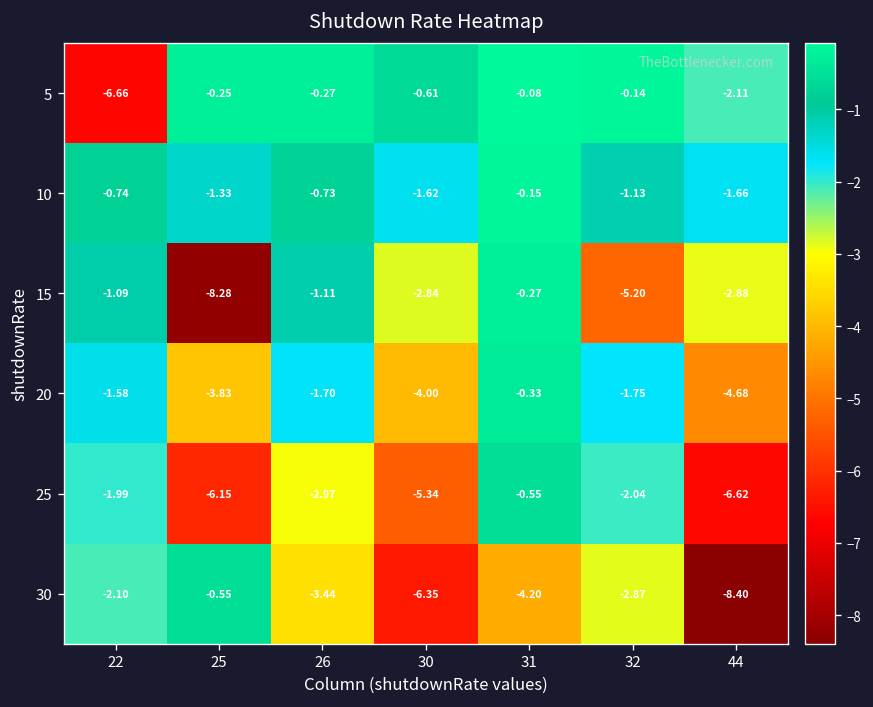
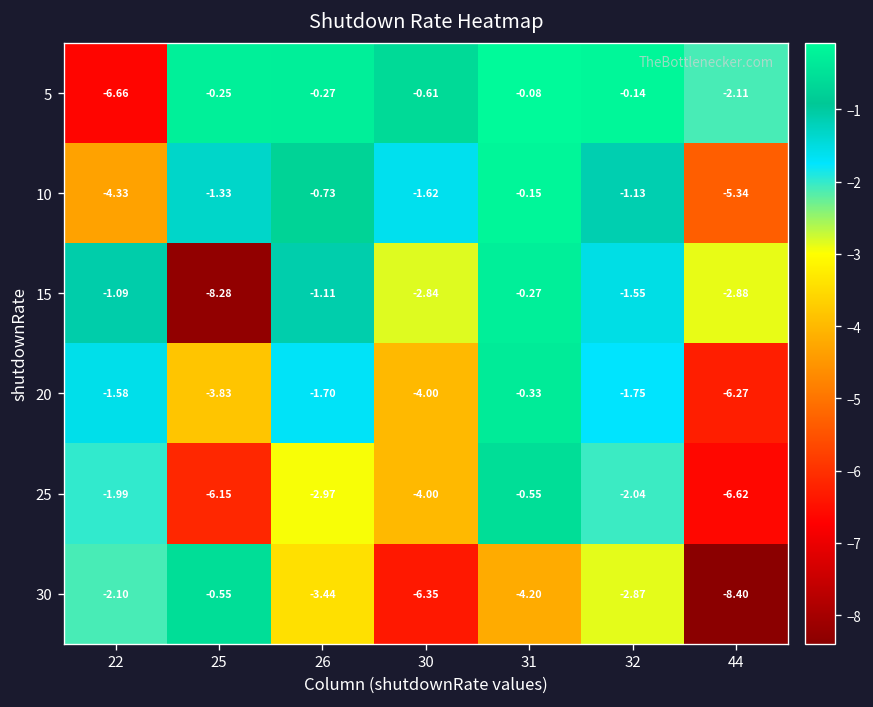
  {
    "5": {
      "22": -6.66,
      "25": -0.25,
      "26": -0.27,
      "30": -0.61,
      "31": -0.08,
      "32": -0.14
    },
    "10": {
-     "22": -0.74,
+     "22": -4.33,
      "25": -1.33,
      "26": -0.73,
      "30": -1.62,
      "31": -0.15,
      "32": -1.13,
-     "44": -1.66
+     "44": -5.34
    },
    "15": {
      "22": -1.09,
      "25": -8.28,
      "26": -1.11,
      "30": -2.84,
      "31": -0.27,
-     "32": -5.20,
+     "32": -1.55,
      "44": -2.88
    },
    "20": {
      "22": -1.58,
      "25": -3.83,
      "26": -1.70,
      "30": -4.00,
      "31": -0.33,
      "32": -1.75,
-     "44": -4.68
+     "44": -6.27
    },
    "25": {
      "22": -1.99,
      "25": -6.15,
      "26": -2.97,
-     "30": -5.34,
+     "30": -4.00,
      "31": -0.55,
      "32": -2.04,
      "44": -6.62
    },
    "30": {
      "22": -2.10,
      "25": -0.55,
      "26": -3.44,
      "30": -6.35,
      "31": -4.20,
      "32": -2.87,
      "44": -8.40
    }
  }
